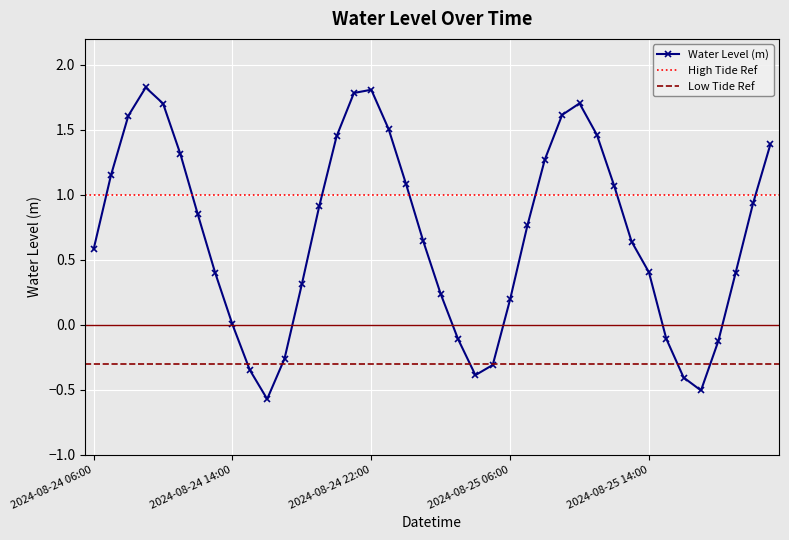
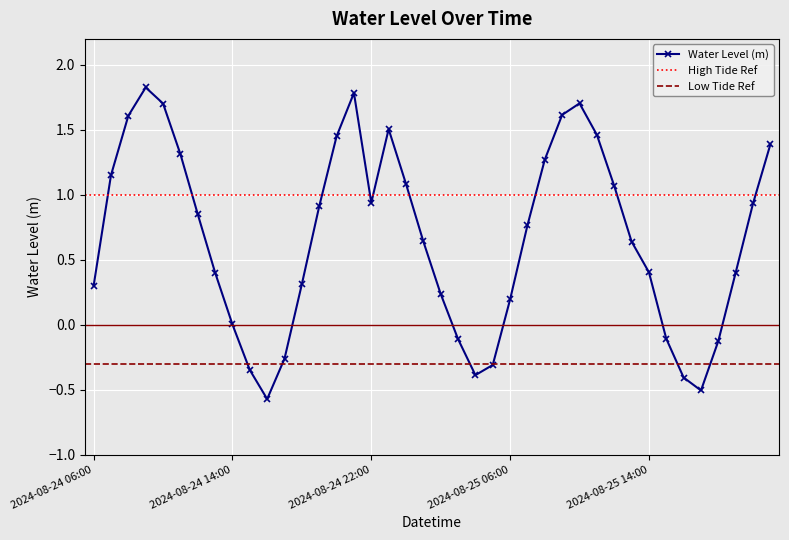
  {
-   "2024-08-24 06:00": 0.58,
+   "2024-08-24 06:00": 0.30,
    "2024-08-24 14:00": 0.00,
-   "2024-08-24 22:00": 1.81,
+   "2024-08-24 22:00": 0.94,
    "2024-08-25 06:00": 0.19,
    "2024-08-25 14:00": 0.40
  }
